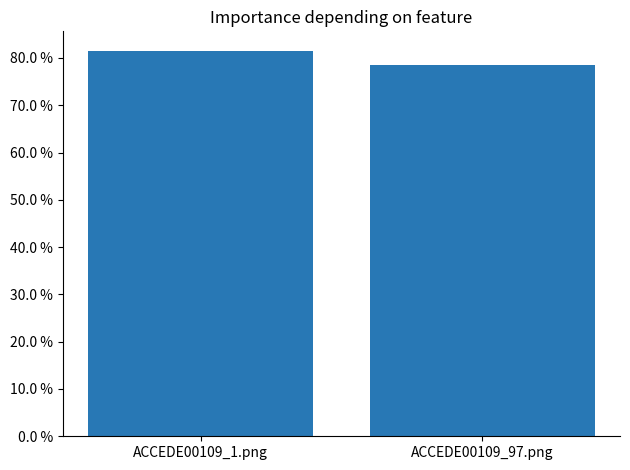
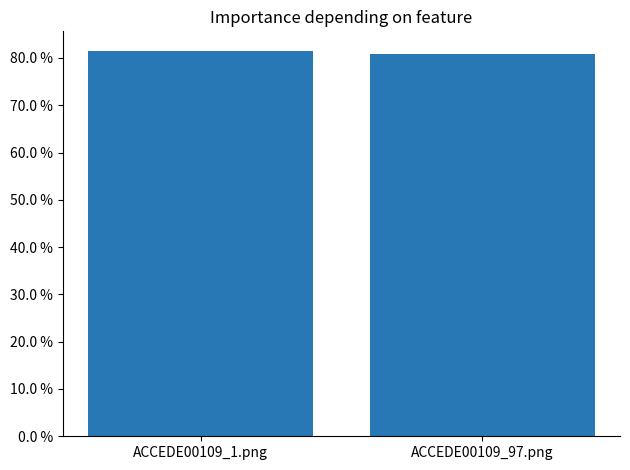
  {
    "ACCEDE00109_1.png": "82 %",
-   "ACCEDE00109_97.png": "79 %"
+   "ACCEDE00109_97.png": "81 %"
  }
